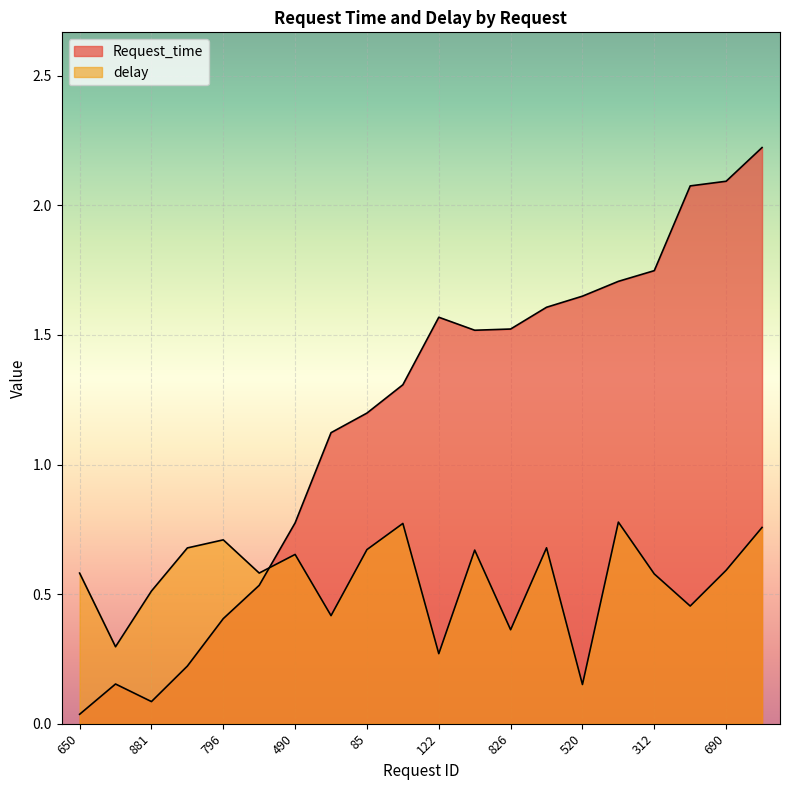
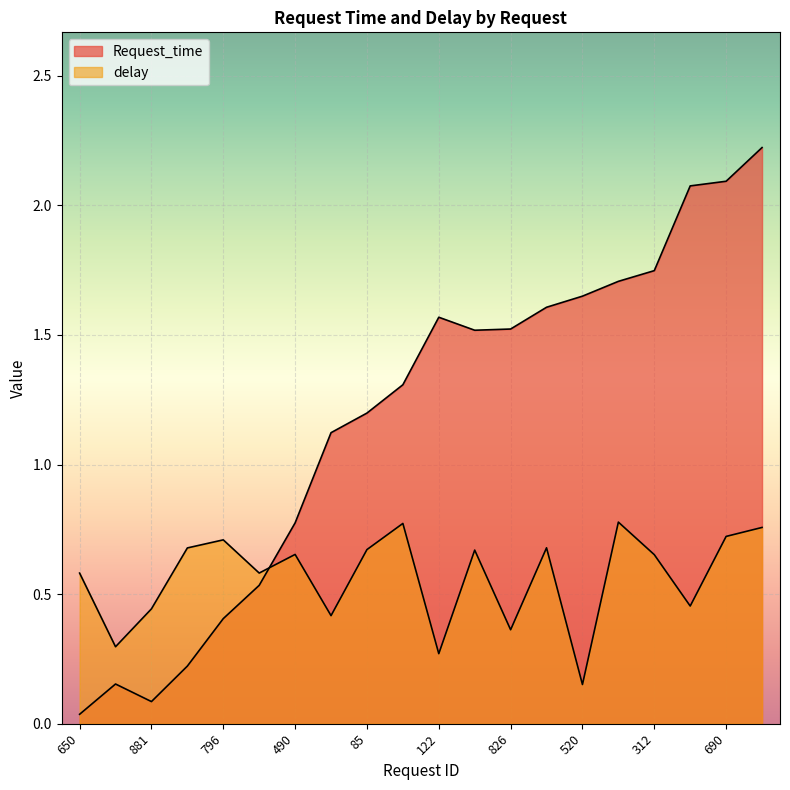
  {
    "Request_time": {
      "650": 0.04,
      "881": 0.09,
      "796": 0.41,
      "490": 0.77,
      "85": 1.20,
      "122": 1.57,
      "826": 1.52,
      "520": 1.65,
      "312": 1.75,
      "690": 2.09
    },
    "delay": {
      "650": 0.58,
-     "881": 0.51,
+     "881": 0.44,
      "796": 0.71,
      "490": 0.65,
      "85": 0.67,
      "122": 0.27,
      "826": 0.36,
      "520": 0.15,
-     "312": 0.58,
-     "690": 0.59
+     "312": 0.65,
+     "690": 0.72
    }
  }
